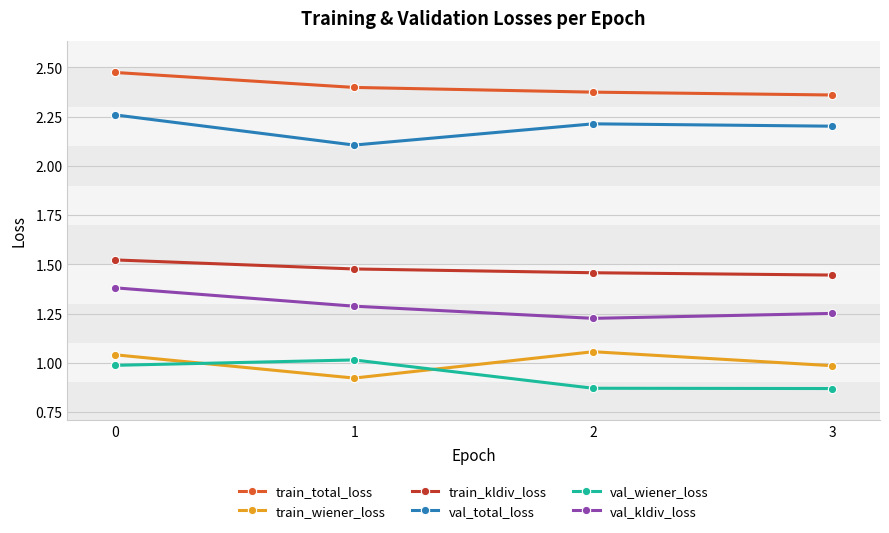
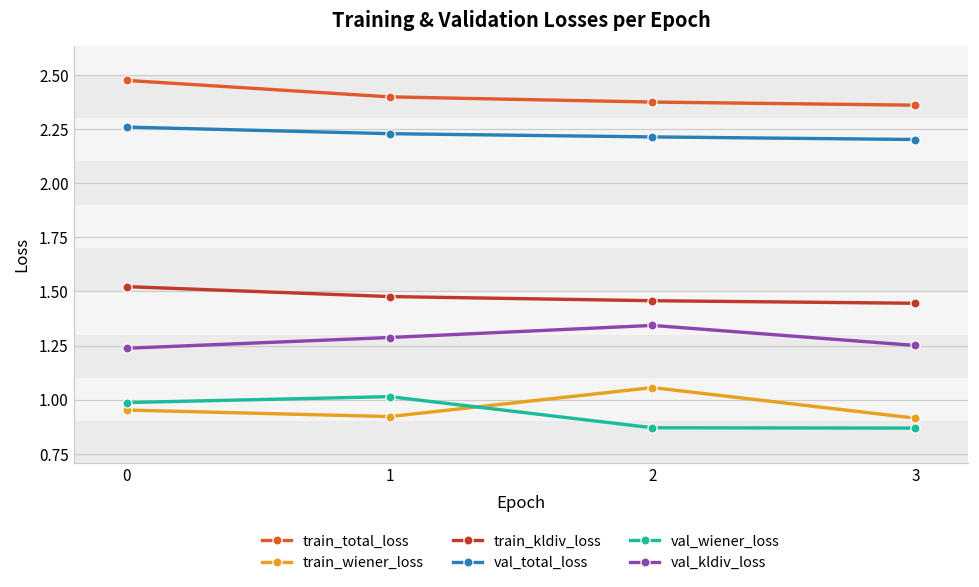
  {
    "train_wiener_loss": {
-     "0": 1.04,
+     "0": 0.95,
      "1": 0.92,
      "2": 1.06,
-     "3": 0.98
+     "3": 0.91
    },
    "val_total_loss": {
      "0": 2.26,
-     "1": 2.11,
+     "1": 2.23,
      "2": 2.21,
      "3": 2.20
    },
    "val_wiener_loss": {
      "0": 0.99,
      "1": 1.01,
      "2": 0.87,
      "3": 0.87
    },
    "val_kldiv_loss": {
-     "0": 1.38,
+     "0": 1.24,
      "1": 1.29,
-     "2": 1.23,
+     "2": 1.34,
      "3": 1.25
    }
  }
